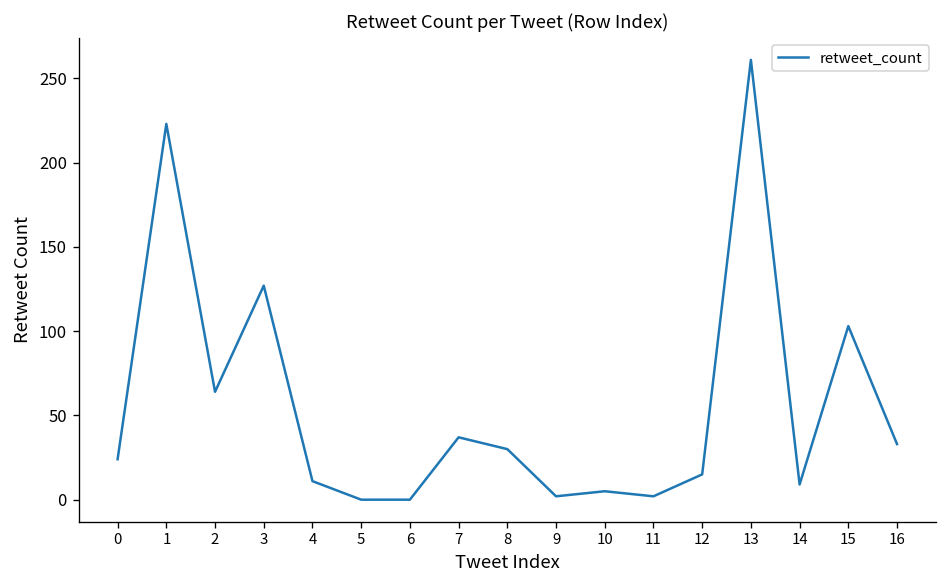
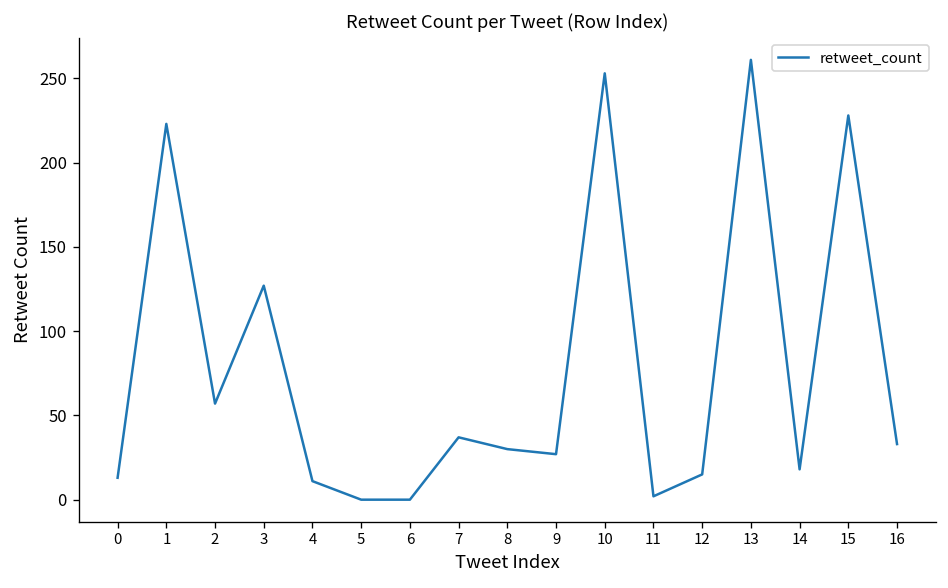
  {
-   "0": 24,
+   "0": 13,
    "1": 223,
-   "2": 64,
+   "2": 57,
    "3": 127,
    "4": 11,
    "5": 0,
    "6": 0,
    "7": 37,
    "8": 30,
-   "9": 2,
-   "10": 5,
+   "9": 27,
+   "10": 253,
    "11": 2,
    "12": 15,
    "13": 261,
-   "14": 9,
-   "15": 103,
+   "14": 18,
+   "15": 228,
    "16": 33
  }
